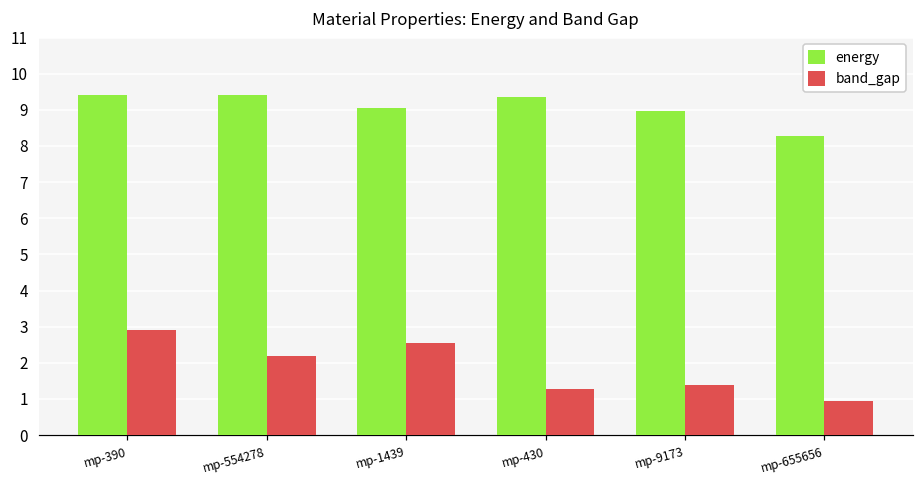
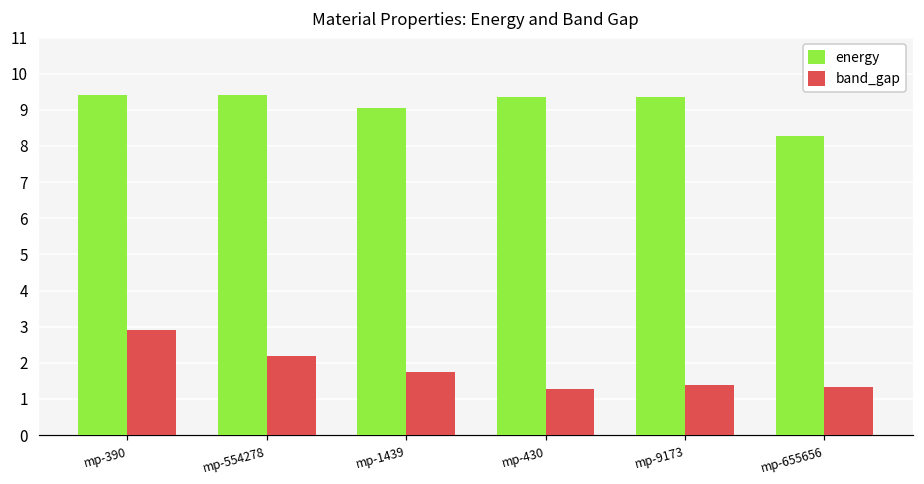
  {
    "energy": {
      "mp-390": 9.4,
      "mp-554278": 9.4,
      "mp-1439": 9.0,
      "mp-430": 9.3,
-     "mp-9173": 9.0,
+     "mp-9173": 9.4,
      "mp-655656": 8.3
    },
    "band_gap": {
      "mp-390": 2.9,
      "mp-554278": 2.2,
-     "mp-1439": 2.6,
+     "mp-1439": 1.7,
      "mp-430": 1.3,
      "mp-9173": 1.4,
-     "mp-655656": 0.9
+     "mp-655656": 1.3
    }
  }
